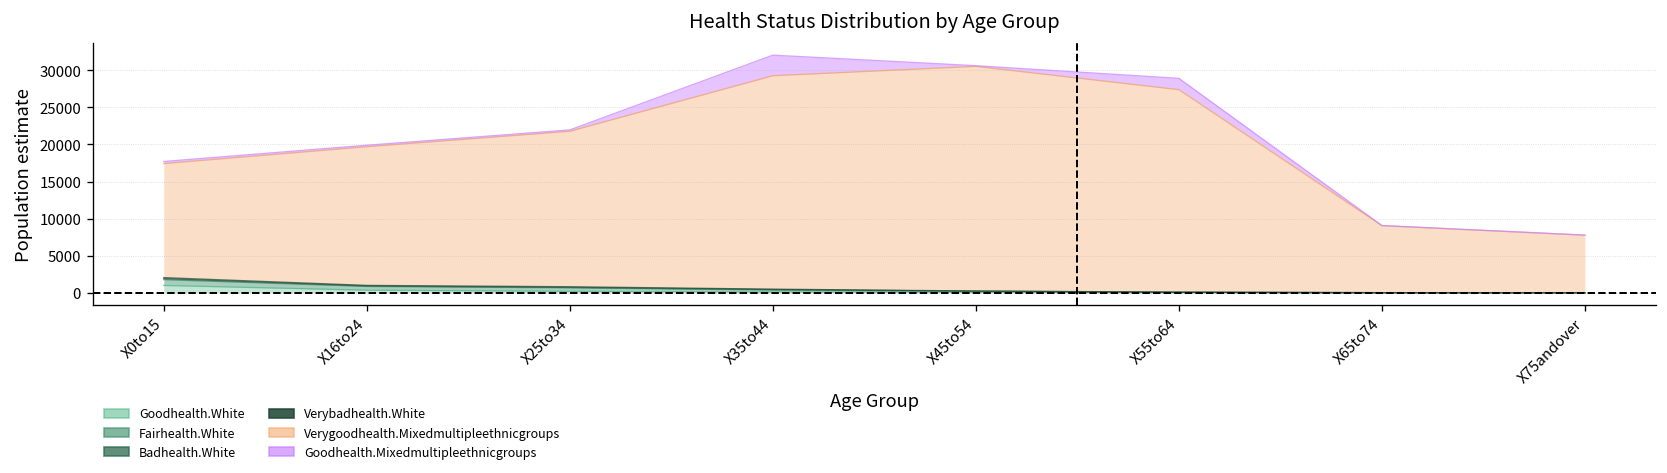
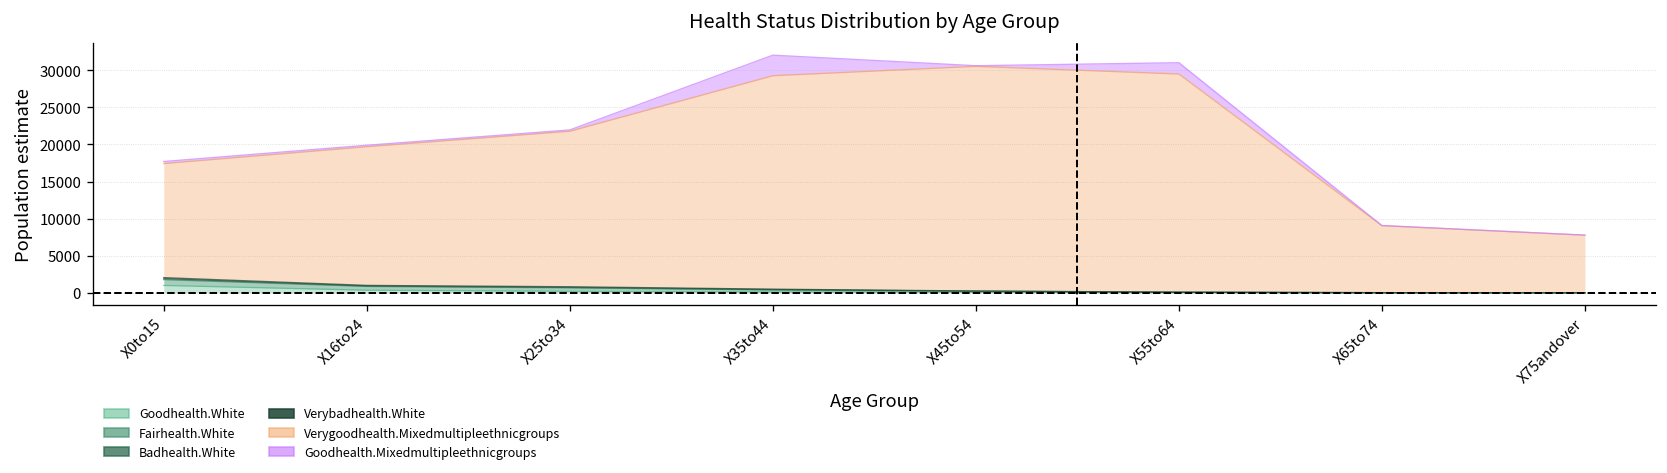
  {
    "Verygoodhealth.Mixedmultipleethnicgroups": {
      "X35to44": 29000,
-     "X55to64": 27000
+     "X55to64": 29000
    },
    "Goodhealth.Mixedmultipleethnicgroups": {
      "X35to44": 3000,
      "X55to64": 2000
    }
  }
